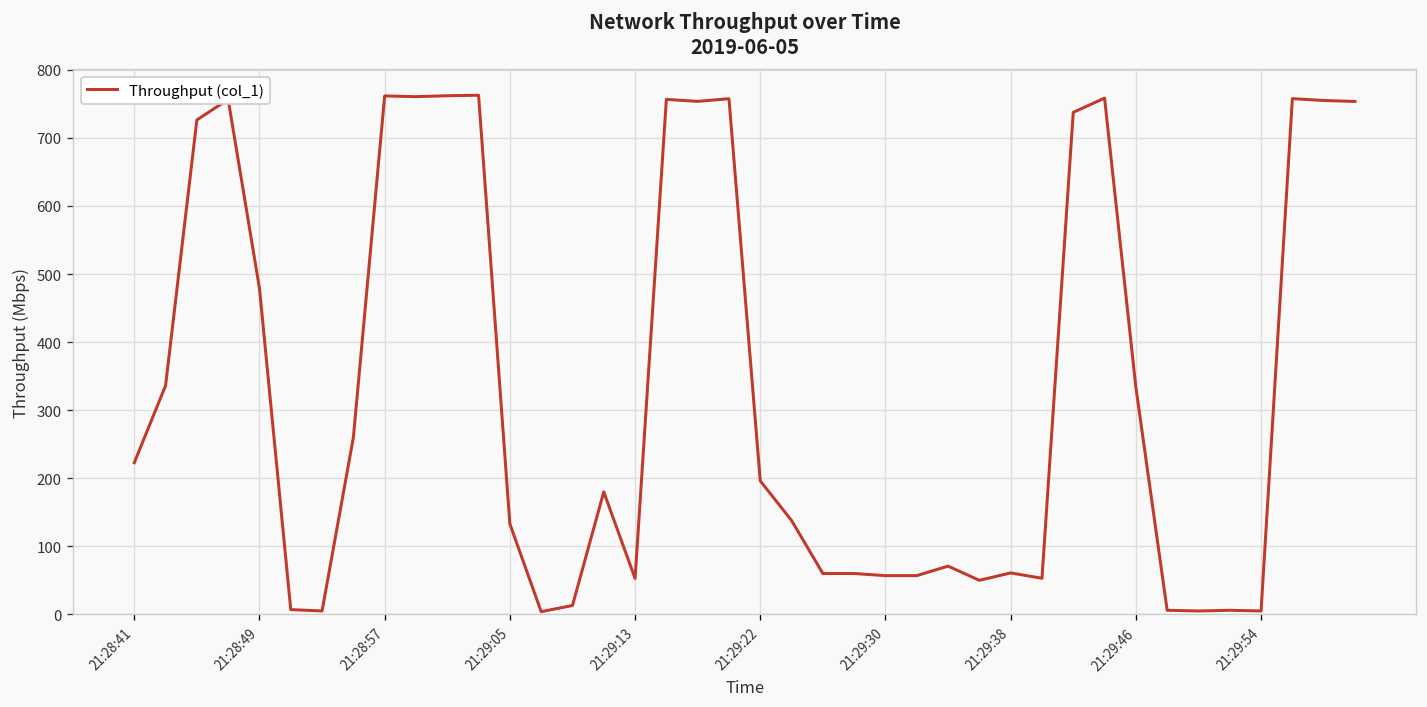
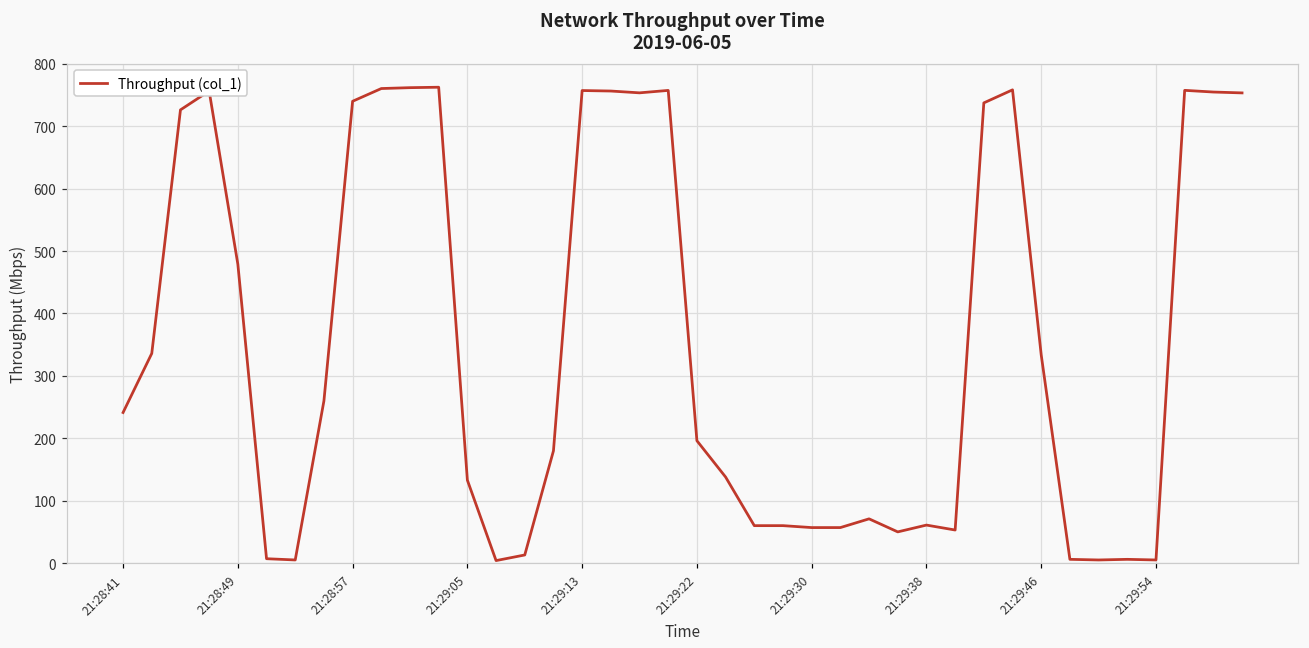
  {
-   "21:28:41": 220,
+   "21:28:41": 240,
    "21:28:49": 480,
-   "21:28:57": 760,
+   "21:28:57": 740,
    "21:29:05": 130,
-   "21:29:13": 50,
+   "21:29:13": 760,
    "21:29:22": 200,
    "21:29:30": 60,
    "21:29:38": 60,
    "21:29:46": 330,
    "21:29:54": 10
  }
